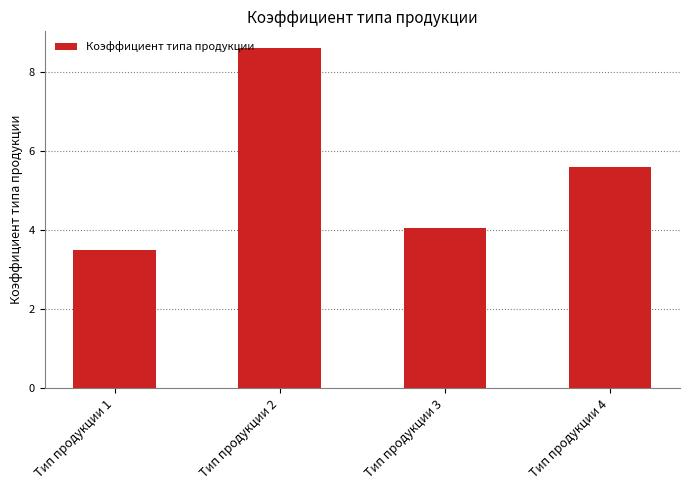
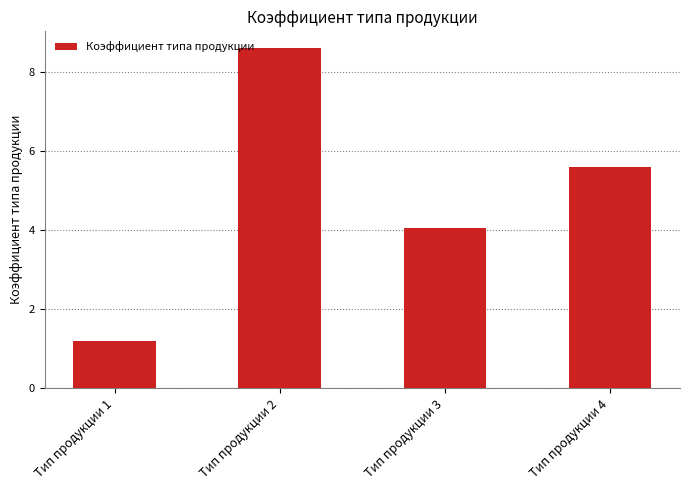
  {
-   "Тип продукции 1": 3.5,
+   "Тип продукции 1": 1.2,
    "Тип продукции 2": 8.6,
    "Тип продукции 3": 4.1,
    "Тип продукции 4": 5.6
  }
